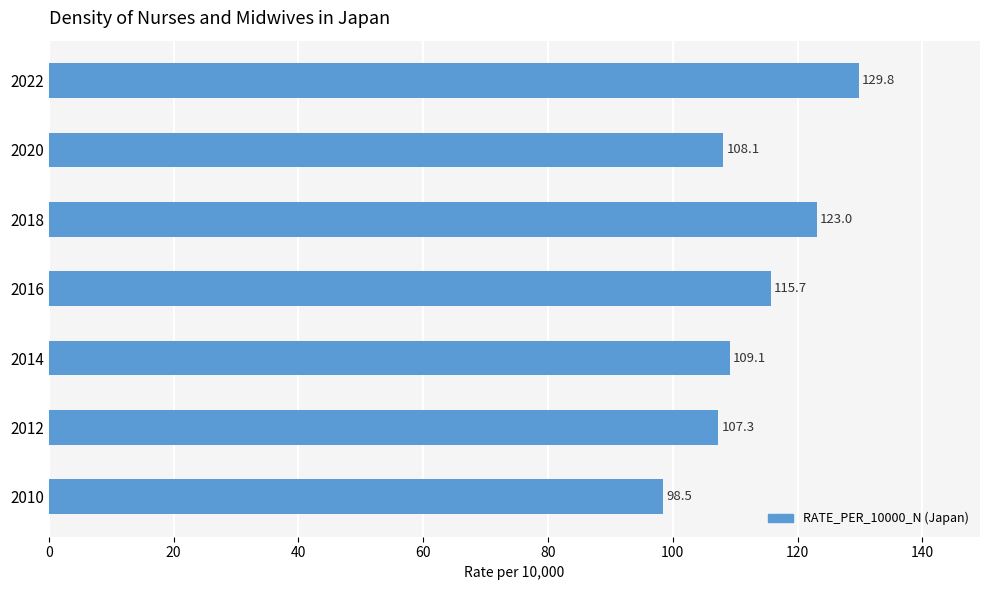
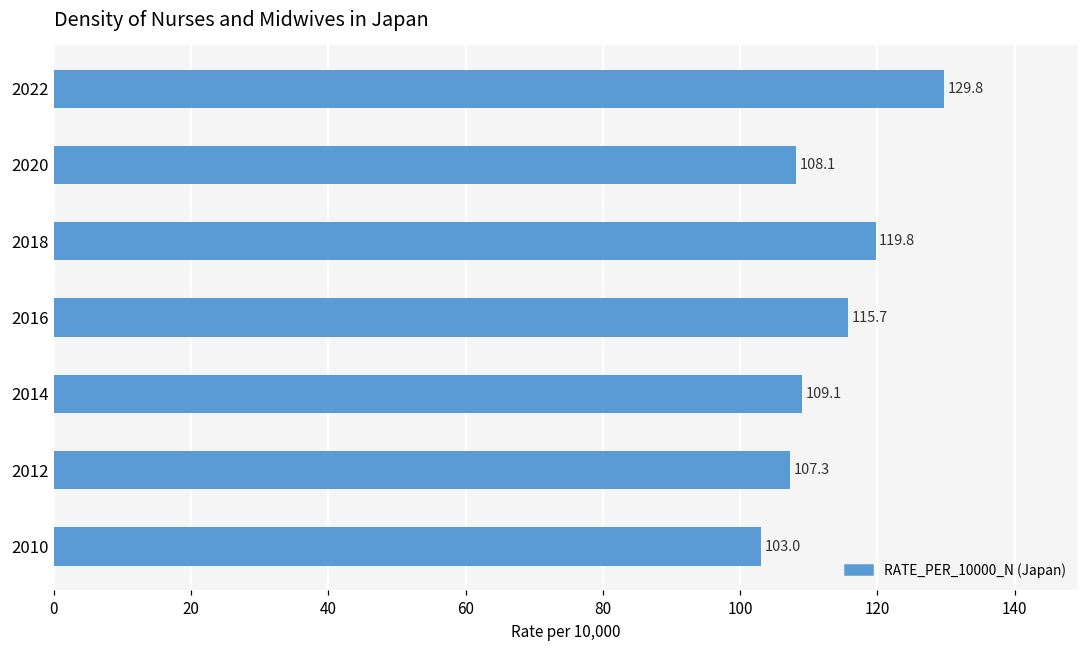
  {
    "2022": 129.8,
    "2020": 108.1,
-   "2018": 123.0,
+   "2018": 119.8,
    "2016": 115.7,
    "2014": 109.1,
    "2012": 107.3,
-   "2010": 98.5
+   "2010": 103.0
  }
